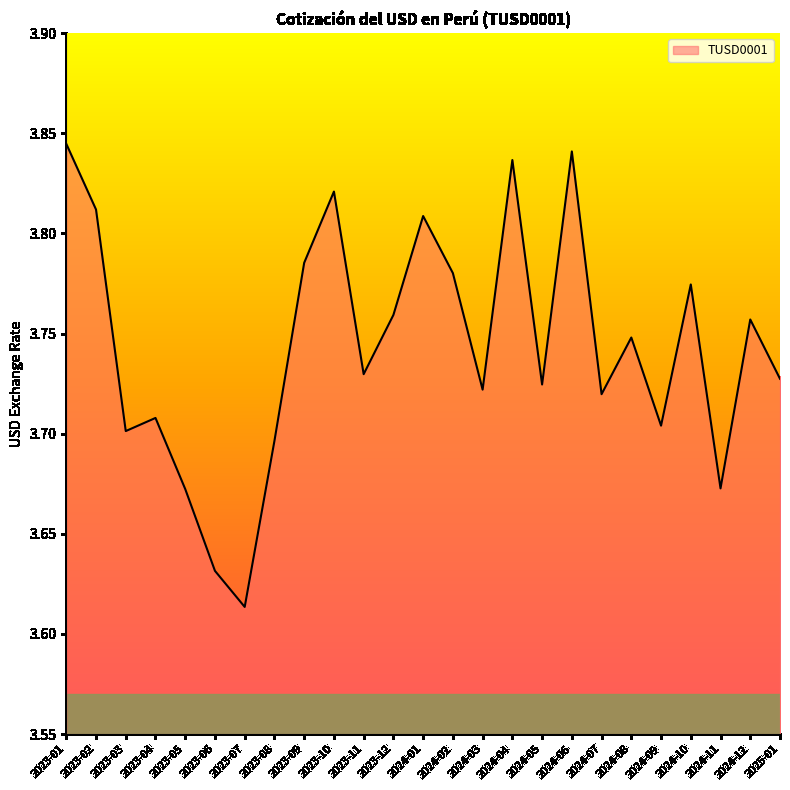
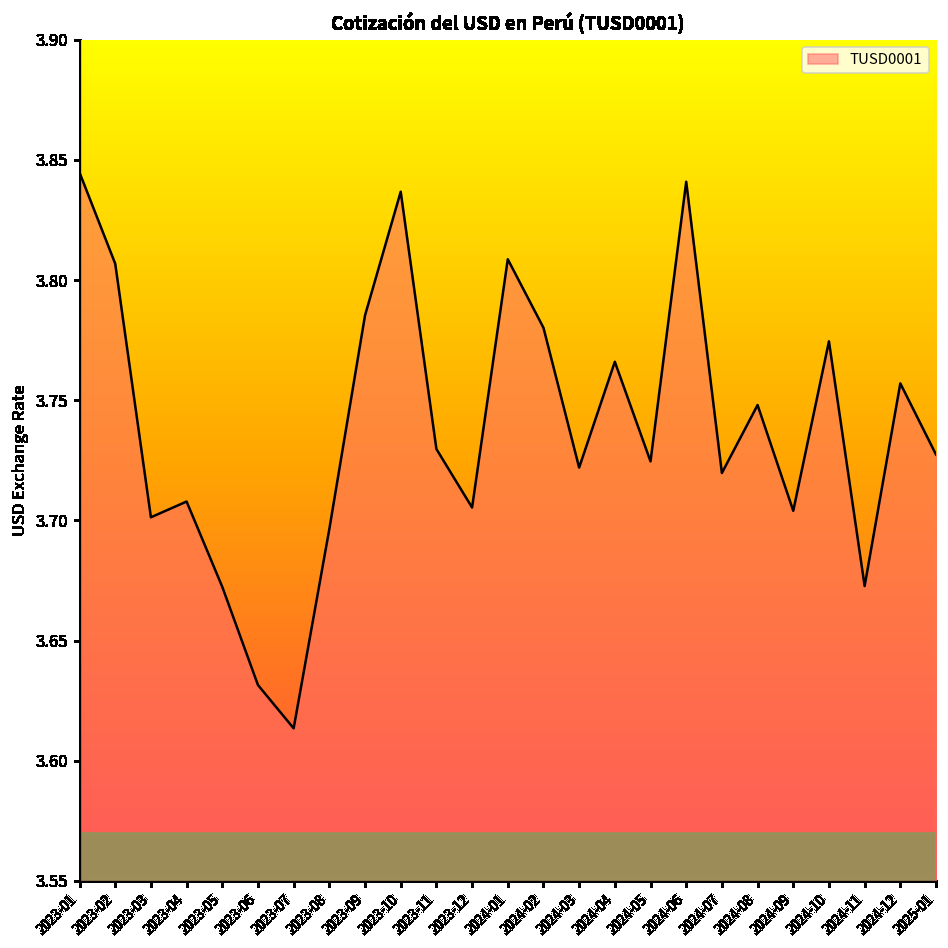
  {
    "2023-01": 3.845,
-   "2023-02": 3.812,
+   "2023-02": 3.807,
    "2023-03": 3.701,
    "2023-04": 3.708,
    "2023-05": 3.672,
    "2023-06": 3.632,
    "2023-07": 3.614,
    "2023-08": 3.696,
    "2023-09": 3.785,
-   "2023-10": 3.821,
+   "2023-10": 3.837,
    "2023-11": 3.730,
-   "2023-12": 3.759,
+   "2023-12": 3.705,
    "2024-01": 3.809,
    "2024-02": 3.780,
    "2024-03": 3.722,
-   "2024-04": 3.837,
+   "2024-04": 3.766,
    "2024-05": 3.725,
    "2024-06": 3.841,
    "2024-07": 3.720,
    "2024-08": 3.748,
    "2024-09": 3.704,
    "2024-10": 3.775,
    "2024-11": 3.673,
    "2024-12": 3.757,
    "2025-01": 3.727
  }
